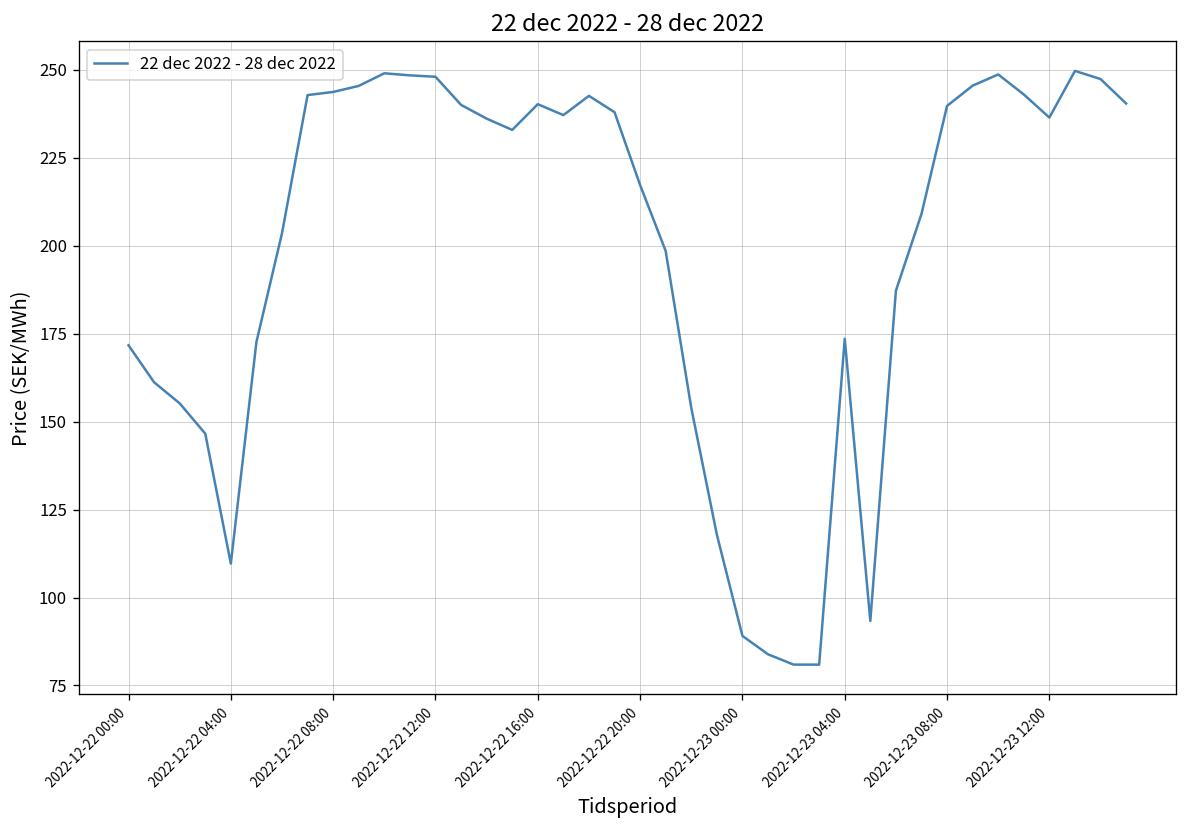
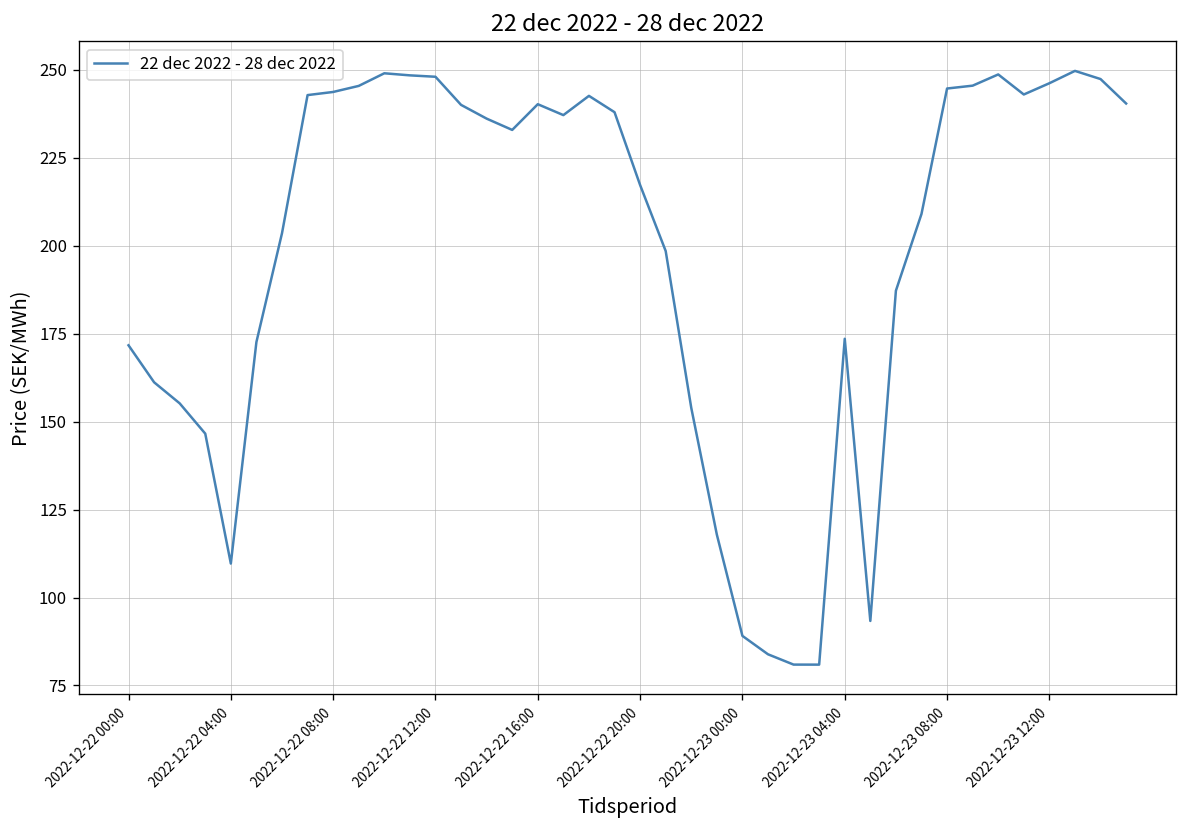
  {
    "2022-12-22 00:00": 172,
    "2022-12-22 04:00": 110,
    "2022-12-22 08:00": 244,
    "2022-12-22 12:00": 248,
    "2022-12-22 16:00": 240,
    "2022-12-22 20:00": 217,
    "2022-12-23 00:00": 89,
    "2022-12-23 04:00": 174,
-   "2022-12-23 08:00": 240,
-   "2022-12-23 12:00": 236
+   "2022-12-23 08:00": 245,
+   "2022-12-23 12:00": 246
  }
